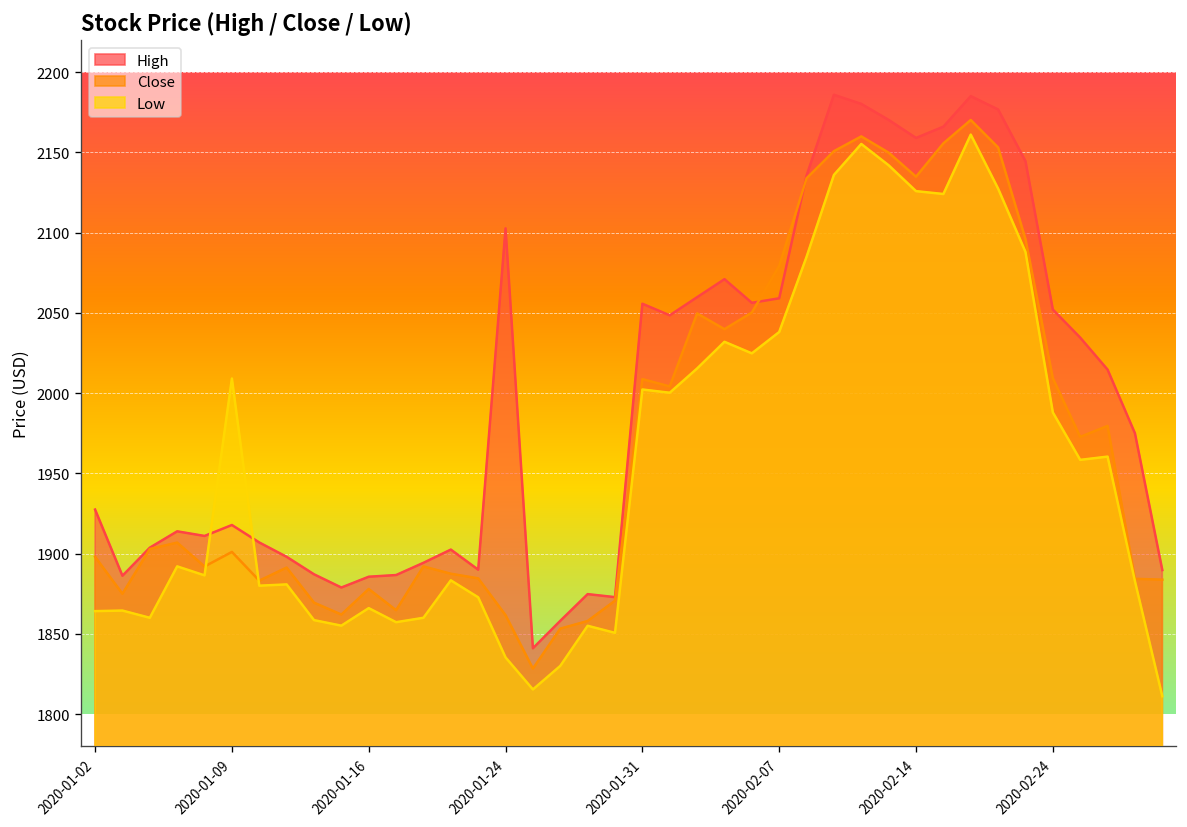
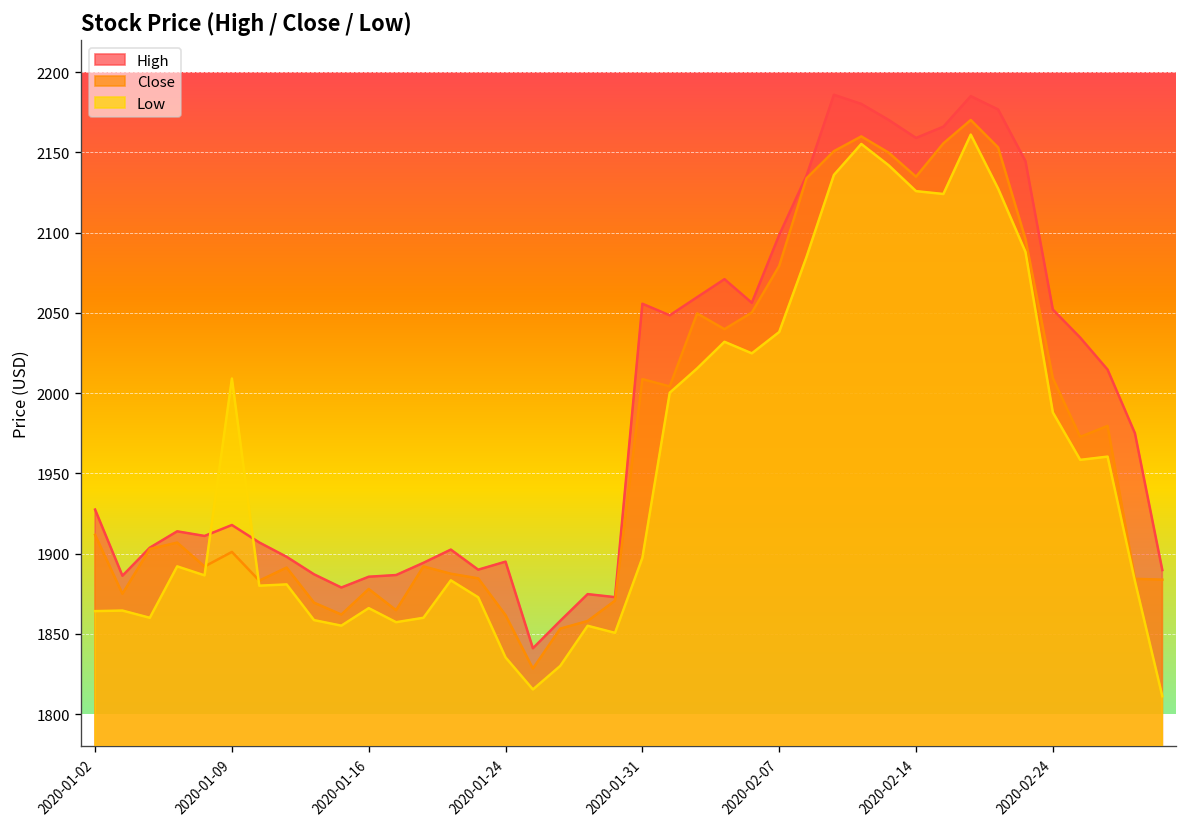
  {
    "High": {
      "2020-01-02": 1927,
      "2020-01-09": 1918,
      "2020-01-16": 1886,
-     "2020-01-24": 2103,
+     "2020-01-24": 1895,
      "2020-01-31": 2056,
-     "2020-02-07": 2059,
+     "2020-02-07": 2099,
      "2020-02-14": 2159,
      "2020-02-24": 2052
    },
    "Close": {
-     "2020-01-02": 1898,
+     "2020-01-02": 1912,
      "2020-01-09": 1901,
      "2020-01-16": 1878,
      "2020-01-24": 1862,
      "2020-01-31": 2009,
      "2020-02-07": 2079,
      "2020-02-14": 2135,
      "2020-02-24": 2009
    },
    "Low": {
      "2020-01-02": 1864,
      "2020-01-09": 2009,
      "2020-01-16": 1866,
      "2020-01-24": 1835,
-     "2020-01-31": 2002,
+     "2020-01-31": 1897,
      "2020-02-07": 2038,
      "2020-02-14": 2126,
      "2020-02-24": 1988
    }
  }
